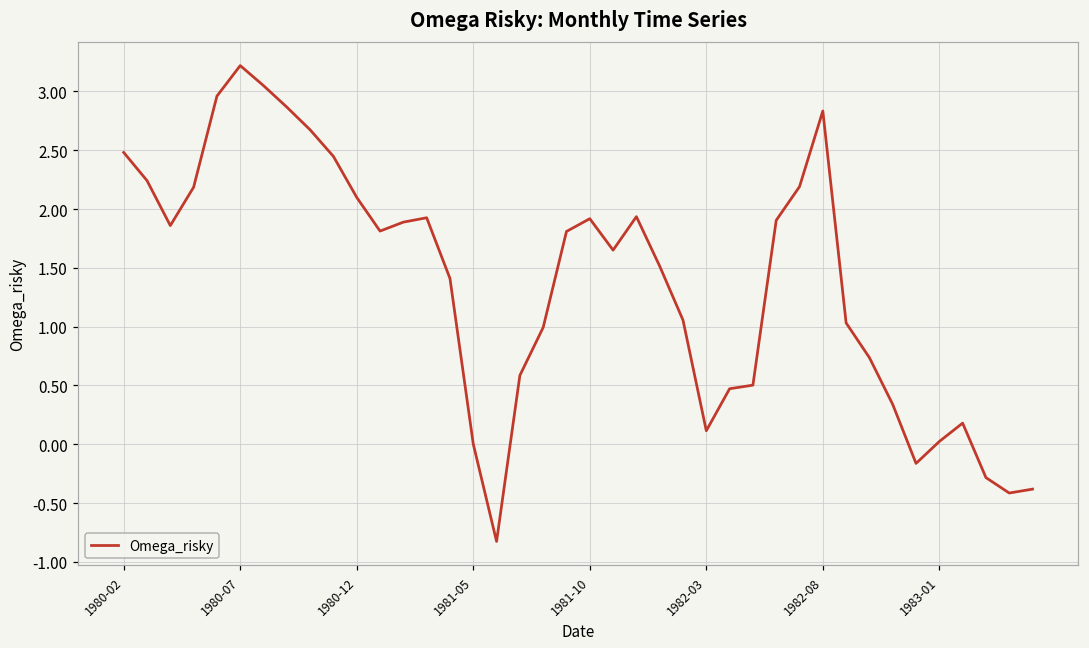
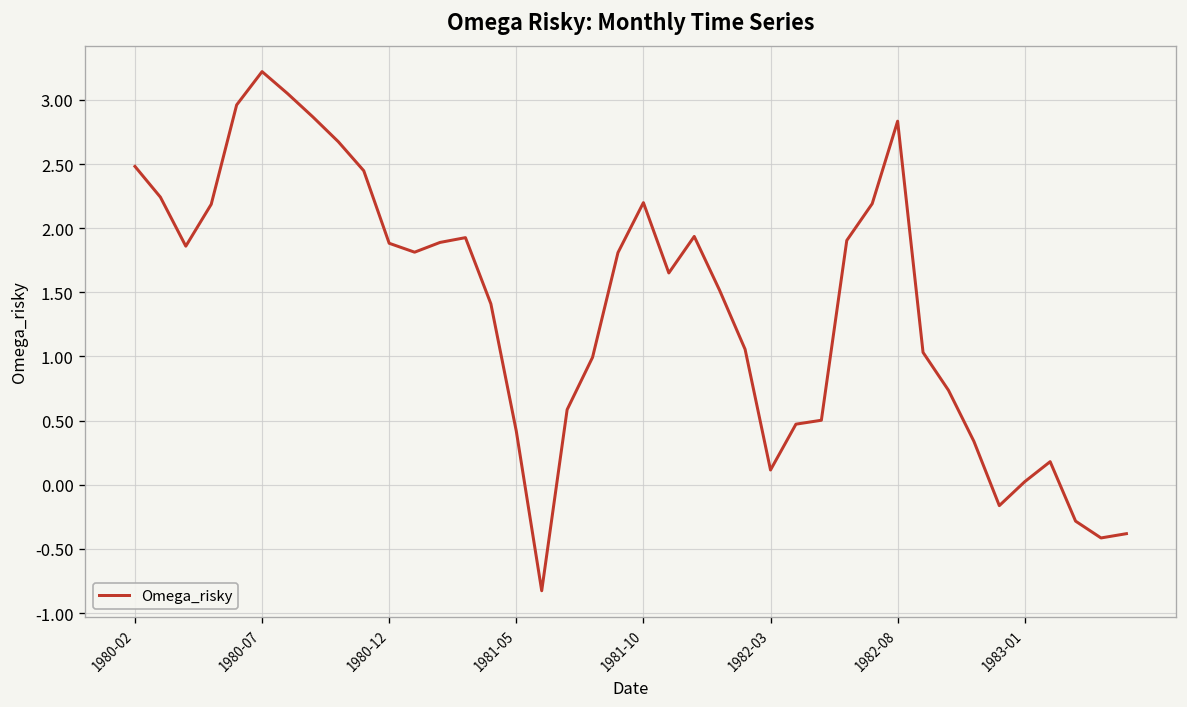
  {
    "1980-02": 2.48,
    "1980-07": 3.22,
-   "1980-12": 2.10,
-   "1981-05": 0.00,
-   "1981-10": 1.92,
+   "1980-12": 1.88,
+   "1981-05": 0.42,
+   "1981-10": 2.20,
    "1982-03": 0.11,
    "1982-08": 2.83,
    "1983-01": 0.02
  }
